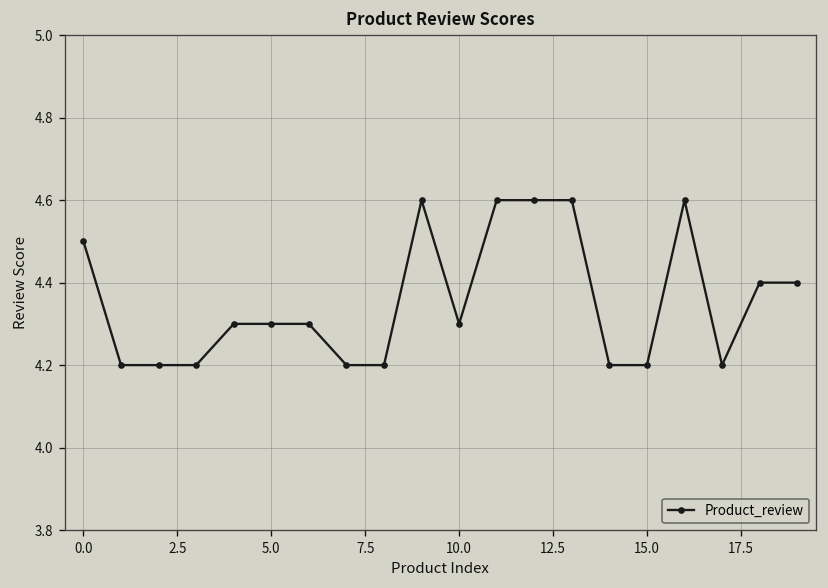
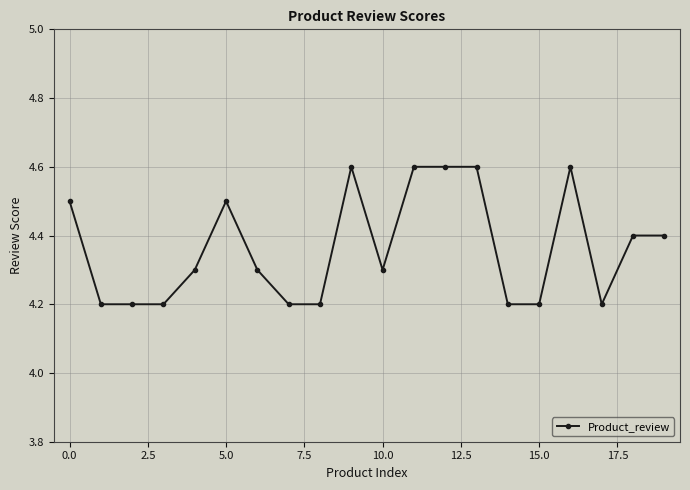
  {
    "0.0": 4.5,
-   "5.0": 4.3,
+   "5.0": 4.5,
    "10.0": 4.3,
    "15.0": 4.2
  }
